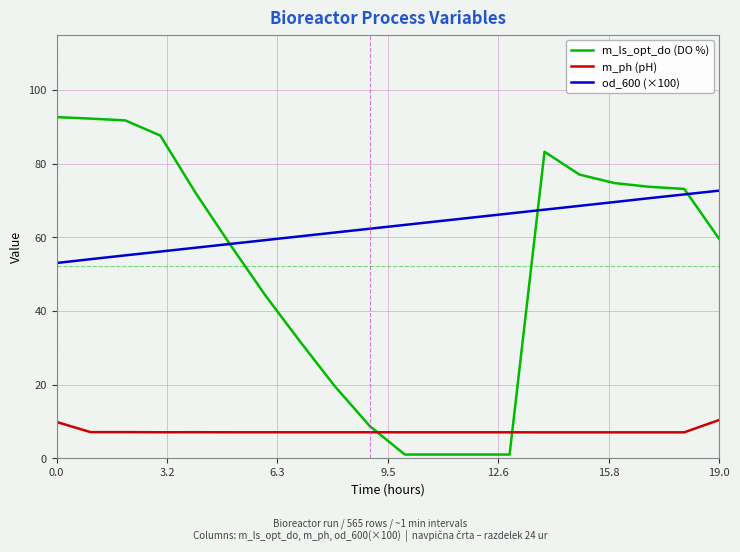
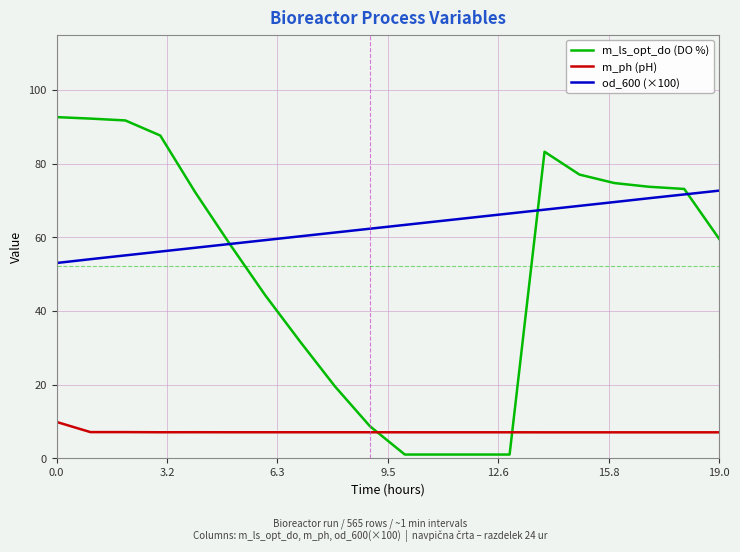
  {
    "m_ls_opt_do (DO %)": {
      "0.0": 93,
      "19.0": 60
    },
    "m_ph (pH)": {
      "0.0": 10,
-     "19.0": 10
+     "19.0": 7
    },
    "od_600 (×100)": {
      "0.0": 53,
      "19.0": 73
    }
  }
